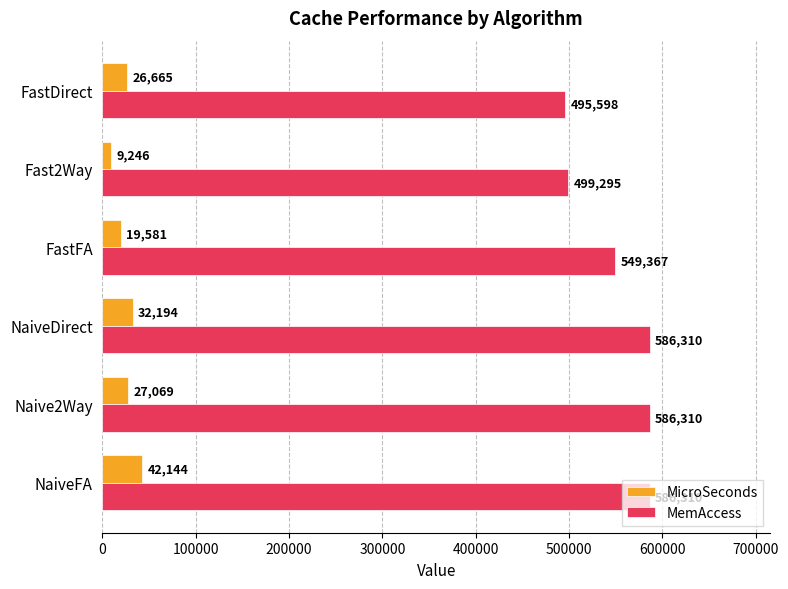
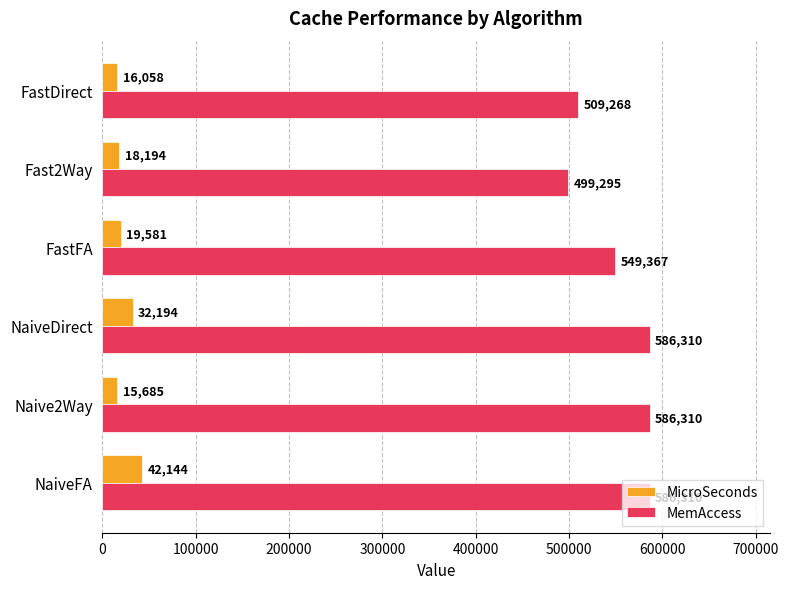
  {
    "MicroSeconds": {
-     "FastDirect": "26,665",
-     "Fast2Way": "9,246",
+     "FastDirect": "16,058",
+     "Fast2Way": "18,194",
      "FastFA": "19,581",
      "NaiveDirect": "32,194",
-     "Naive2Way": "27,069",
+     "Naive2Way": "15,685",
      "NaiveFA": "42,144"
    },
    "MemAccess": {
-     "FastDirect": "495,598",
+     "FastDirect": "509,268",
      "Fast2Way": "499,295",
      "FastFA": "549,367",
      "NaiveDirect": "586,310",
      "Naive2Way": "586,310"
    }
  }
